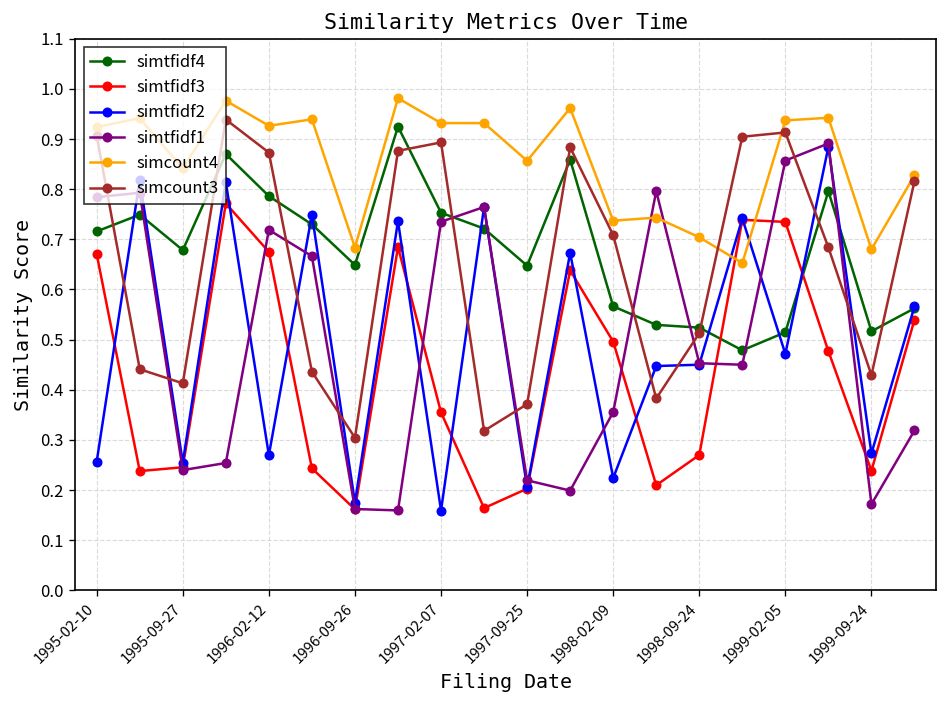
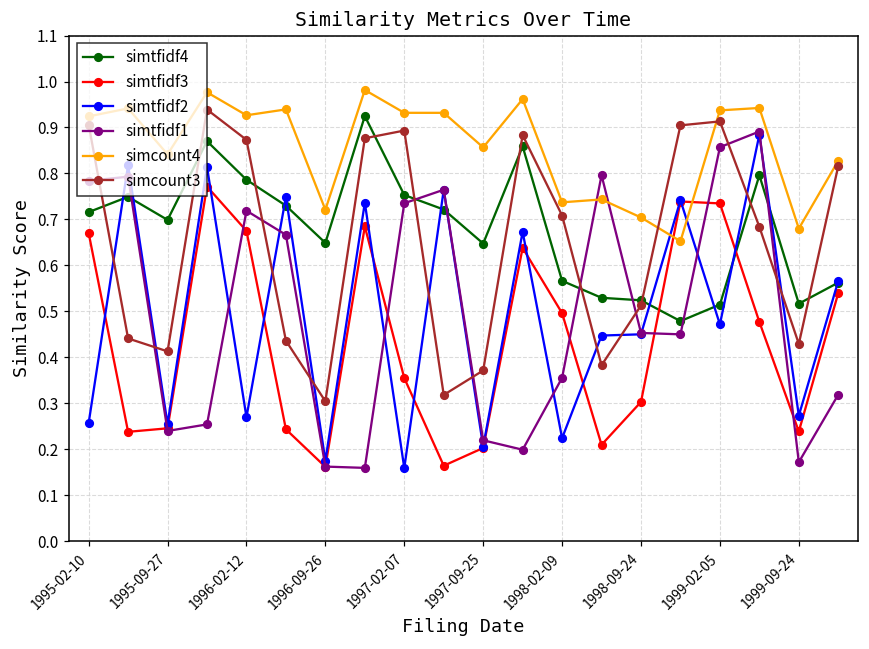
  {
    "simtfidf4": {
      "1995-02-10": 0.72,
-     "1995-09-27": 0.68,
+     "1995-09-27": 0.70,
      "1996-02-12": 0.79,
      "1996-09-26": 0.65,
      "1997-02-07": 0.75,
      "1997-09-25": 0.65,
      "1998-02-09": 0.57,
      "1998-09-24": 0.52,
      "1999-02-05": 0.51,
      "1999-09-24": 0.52
    },
    "simtfidf3": {
      "1995-02-10": 0.67,
      "1996-02-12": 0.67,
      "1997-02-07": 0.35,
      "1998-02-09": 0.50,
-     "1998-09-24": 0.27,
+     "1998-09-24": 0.30,
      "1999-02-05": 0.73,
      "1999-09-24": 0.24
    },
    "simtfidf2": {
      "1995-02-10": 0.26,
      "1995-09-27": 0.25,
      "1996-02-12": 0.27,
      "1996-09-26": 0.17,
      "1997-02-07": 0.16,
      "1998-02-09": 0.22,
      "1999-02-05": 0.47,
      "1999-09-24": 0.27
    },
    "simtfidf1": {
      "1996-02-12": 0.72,
      "1997-02-07": 0.74,
      "1997-09-25": 0.22,
      "1998-02-09": 0.36,
      "1999-02-05": 0.86,
      "1999-09-24": 0.17
    },
    "simcount4": {
      "1996-02-12": 0.93,
-     "1996-09-26": 0.68,
+     "1996-09-26": 0.72,
      "1997-02-07": 0.93,
      "1997-09-25": 0.86,
      "1998-02-09": 0.74,
      "1998-09-24": 0.70,
      "1999-02-05": 0.94,
      "1999-09-24": 0.68
    },
    "simcount3": {
      "1995-09-27": 0.41,
      "1996-02-12": 0.87,
      "1996-09-26": 0.30,
      "1997-02-07": 0.89,
      "1997-09-25": 0.37,
      "1998-02-09": 0.71,
      "1998-09-24": 0.51,
      "1999-02-05": 0.91,
      "1999-09-24": 0.43
    }
  }
